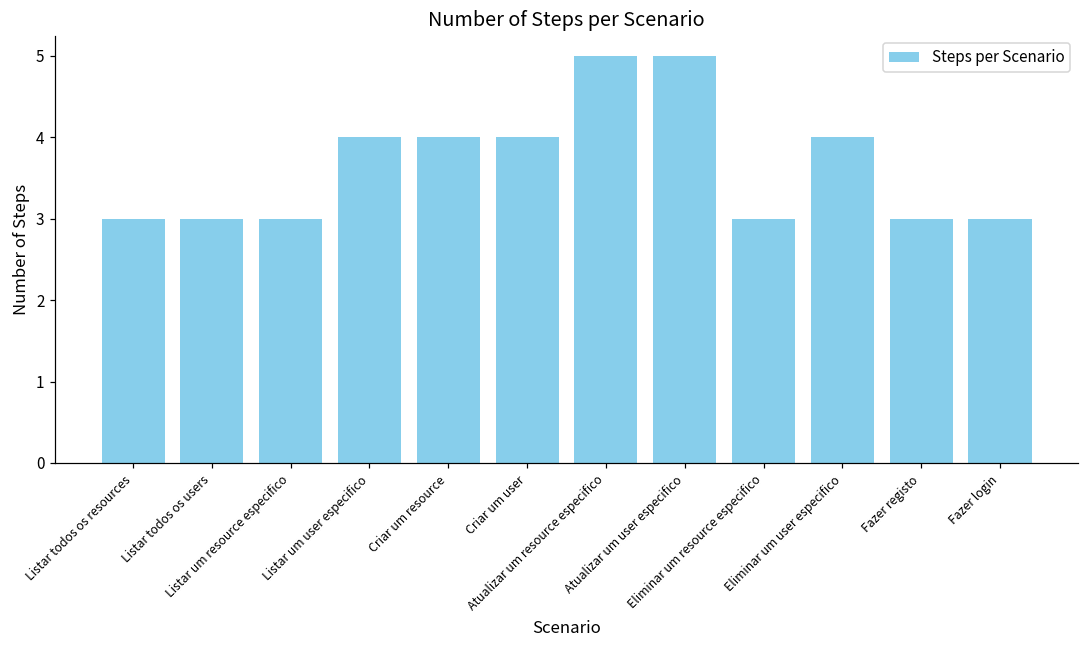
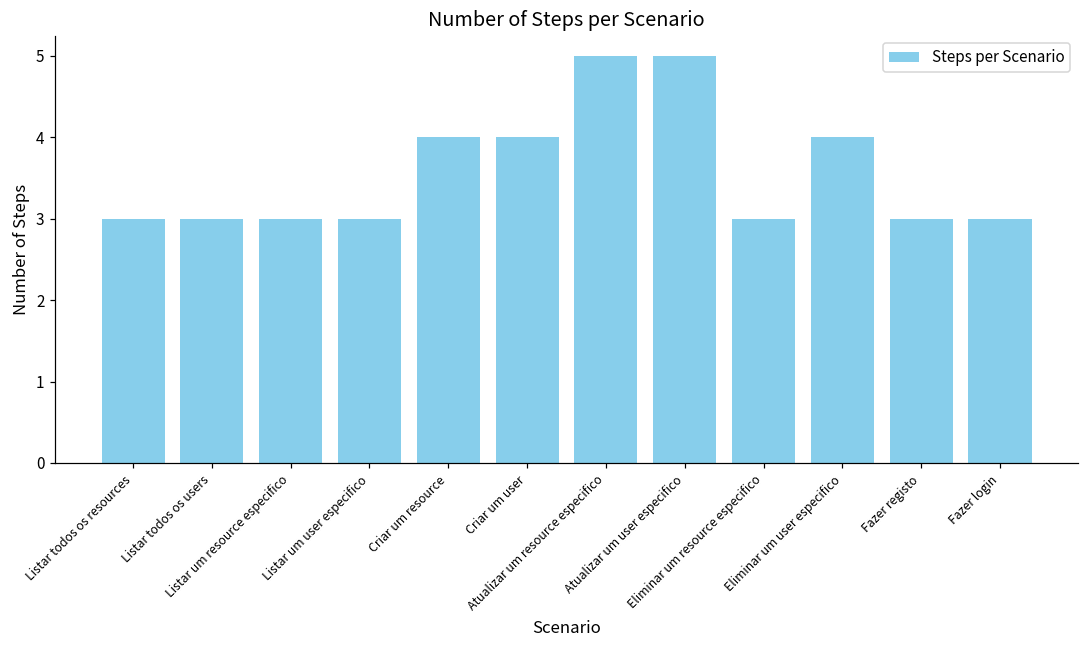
  {
    "Listar todos os resources": 3,
    "Listar todos os users": 3,
    "Listar um resource especifico": 3,
-   "Listar um user especifico": 4,
+   "Listar um user especifico": 3,
    "Criar um resource": 4,
    "Criar um user": 4,
    "Atualizar um resource especifico": 5,
    "Atualizar um user especifico": 5,
    "Eliminar um resource especifico": 3,
    "Eliminar um user especifico": 4,
    "Fazer registo": 3,
    "Fazer login": 3
  }
